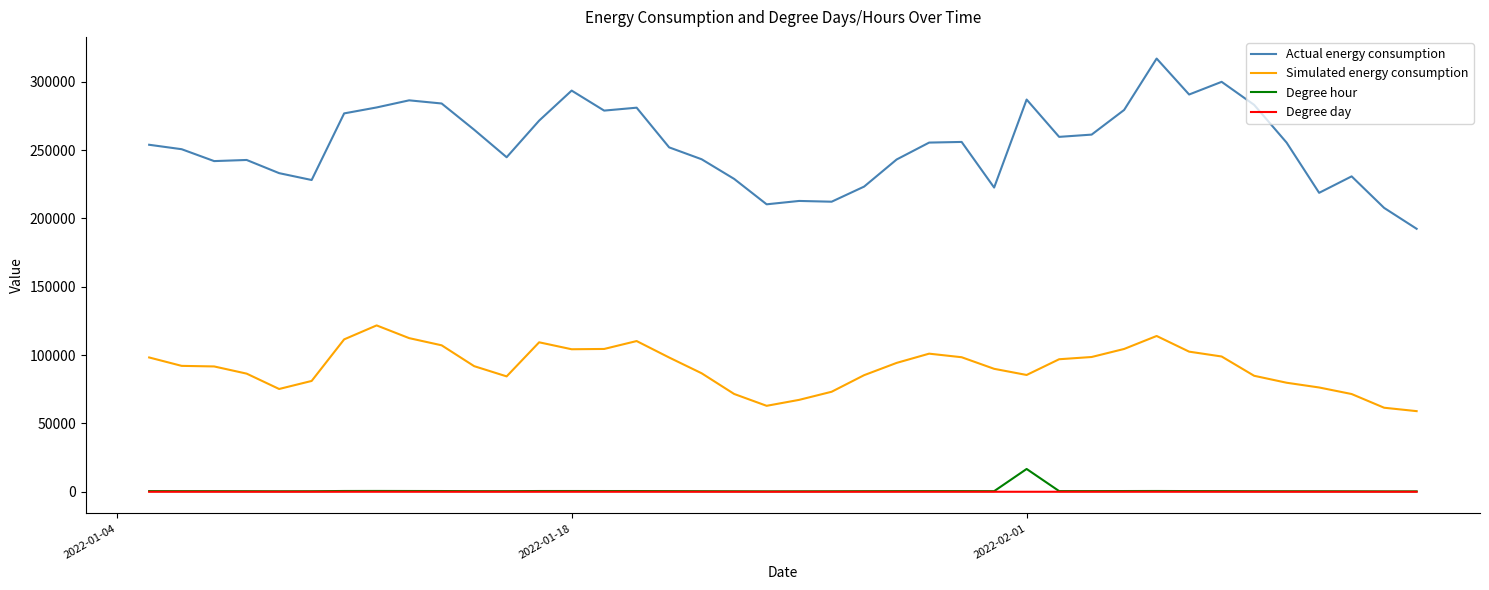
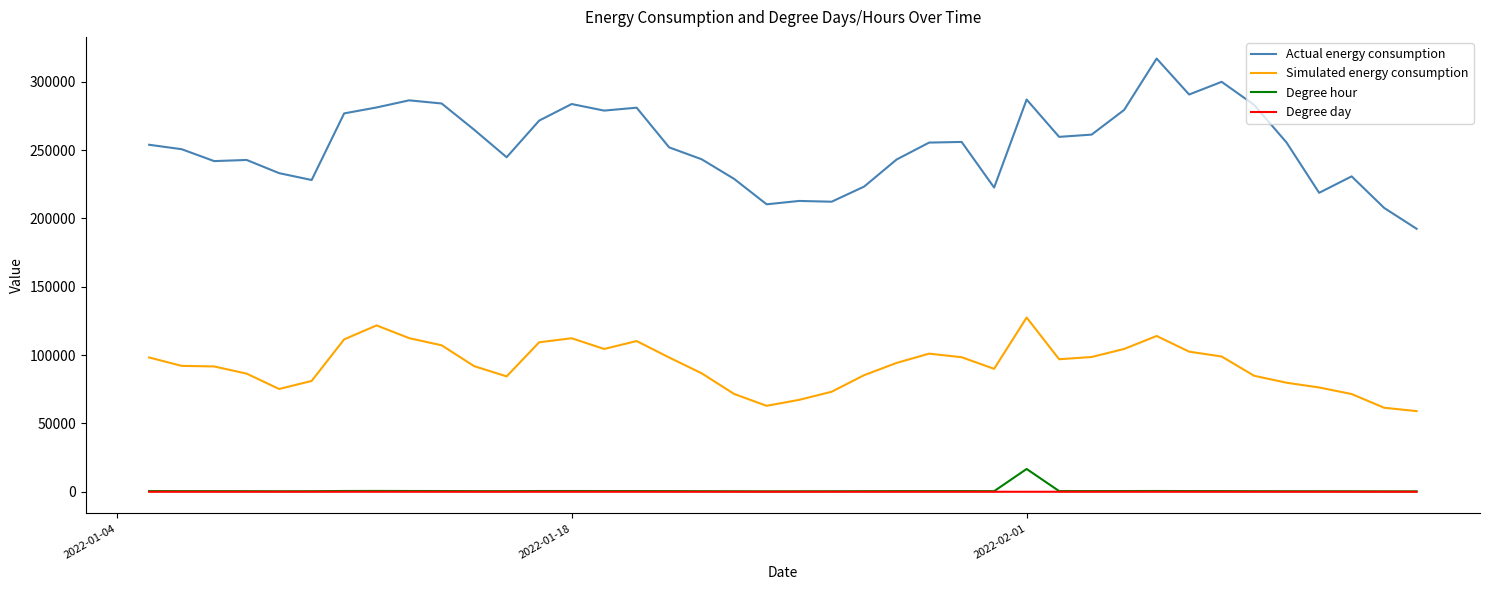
  {
    "Actual energy consumption": {
-     "2022-01-18": 293000,
+     "2022-01-18": 284000,
      "2022-02-01": 287000
    },
    "Simulated energy consumption": {
-     "2022-01-18": 104000,
-     "2022-02-01": 85000
+     "2022-01-18": 112000,
+     "2022-02-01": 127000
    },
    "Degree hour": {
      "2022-02-01": 17000
    },
    "Degree day": {
      "2022-02-01": 0
    }
  }
